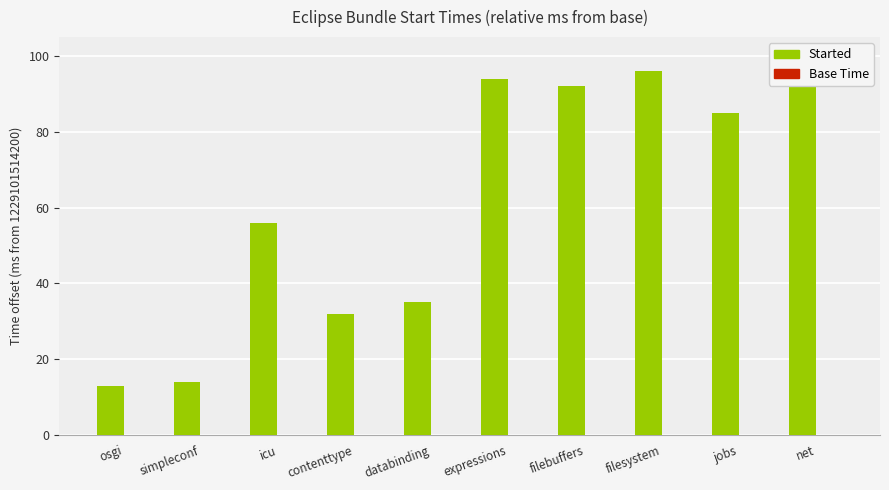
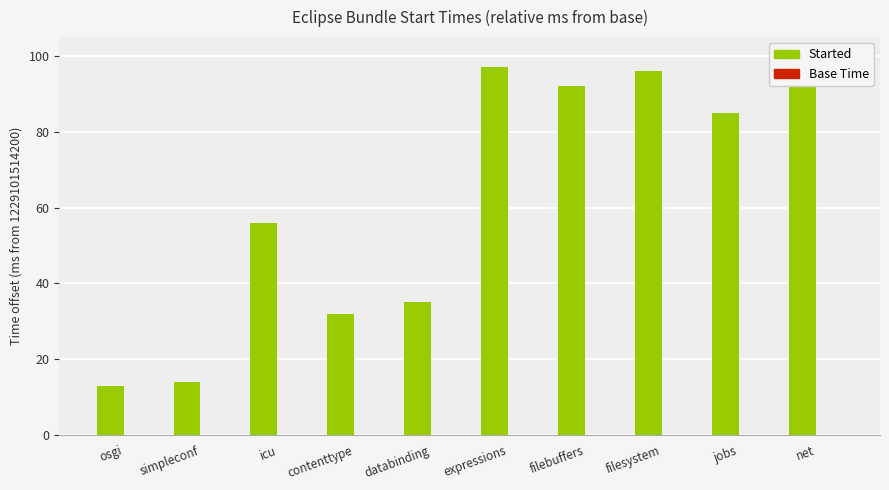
  {
    "Started": {
      "osgi": 13,
      "simpleconf": 14,
      "icu": 56,
      "contenttype": 32,
      "databinding": 35,
-     "expressions": 94,
+     "expressions": 97,
      "filebuffers": 92,
      "filesystem": 96,
      "jobs": 85
    },
    "Base Time": {
      "osgi": 0,
      "simpleconf": 0,
      "icu": 0,
      "contenttype": 0,
      "databinding": 0,
      "expressions": 0,
      "filebuffers": 0,
      "filesystem": 0,
      "jobs": 0,
      "net": 0
    }
  }
